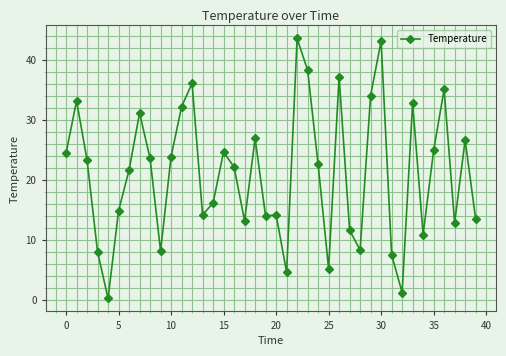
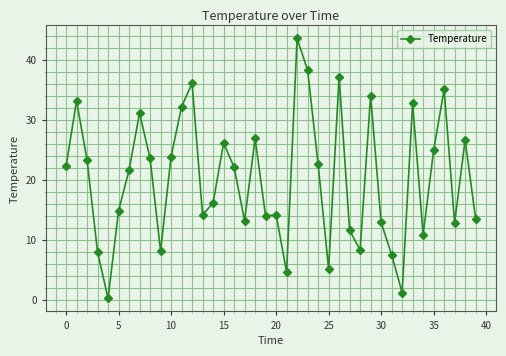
  {
-   "0": 24,
+   "0": 22,
    "5": 15,
    "10": 24,
-   "15": 25,
+   "15": 26,
    "20": 14,
    "25": 5,
-   "30": 43,
+   "30": 13,
    "35": 25
  }
